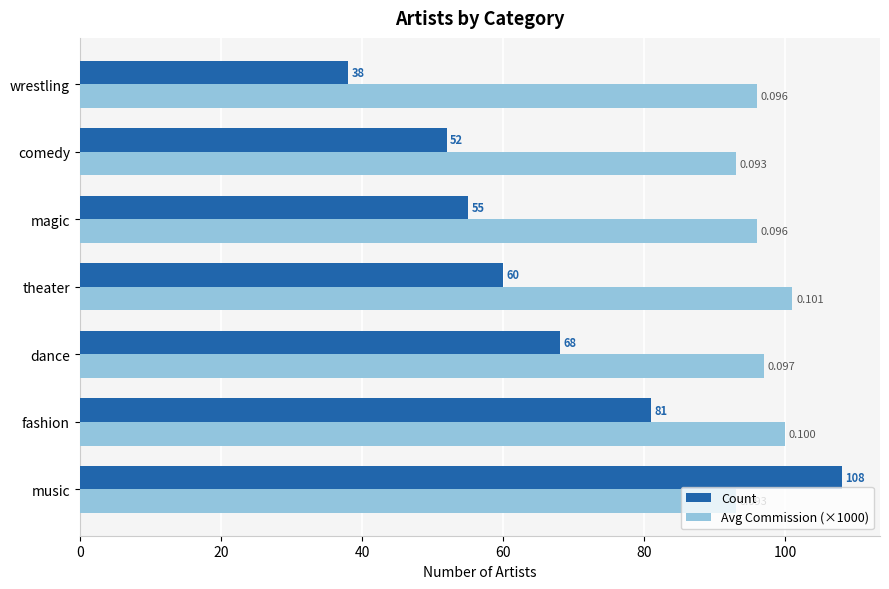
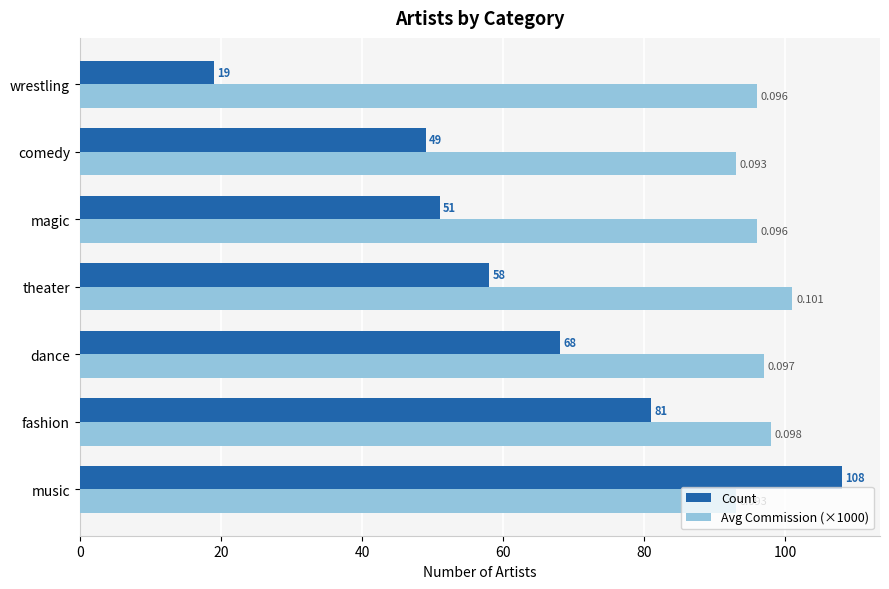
  {
    "Count": {
-     "wrestling": 38,
-     "comedy": 52,
-     "magic": 55,
-     "theater": 60,
+     "wrestling": 19,
+     "comedy": 49,
+     "magic": 51,
+     "theater": 58,
      "dance": 68,
      "fashion": 81,
      "music": 108
    },
    "Avg Commission (×1000)": {
-     "fashion": 0.100
+     "fashion": 0.098
    }
  }
